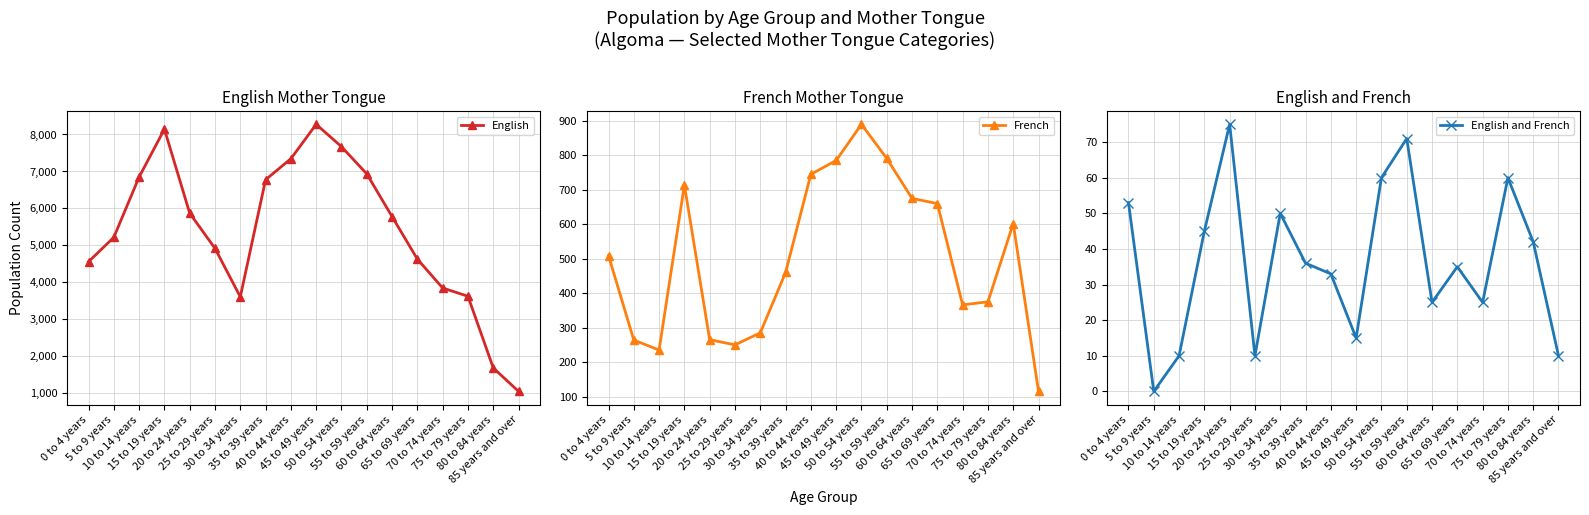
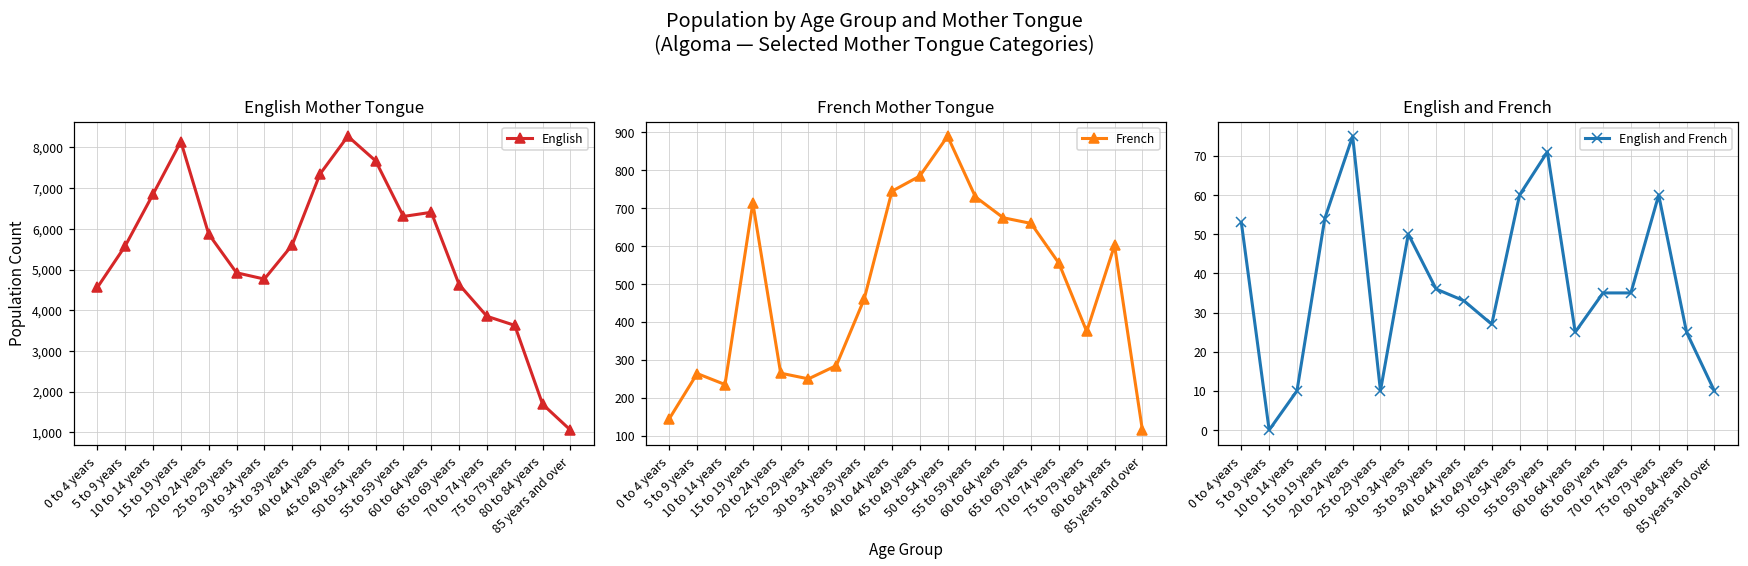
  {
    "English Mother Tongue": {
      "0 to 4 years": "4,600",
-     "5 to 9 years": "5,200",
+     "5 to 9 years": "5,600",
      "10 to 14 years": "6,900",
      "15 to 19 years": "8,100",
      "20 to 24 years": "5,900",
      "25 to 29 years": "4,900",
-     "30 to 34 years": "3,600",
-     "35 to 39 years": "6,800",
+     "30 to 34 years": "4,800",
+     "35 to 39 years": "5,600",
      "40 to 44 years": "7,300",
      "45 to 49 years": "8,300",
      "50 to 54 years": "7,700",
-     "55 to 59 years": "6,900",
-     "60 to 64 years": "5,800",
+     "55 to 59 years": "6,300",
+     "60 to 64 years": "6,400",
      "65 to 69 years": "4,600",
      "70 to 74 years": "3,900",
      "75 to 79 years": "3,600",
      "80 to 84 years": "1,700",
      "85 years and over": "1,100"
    },
    "French Mother Tongue": {
-     "0 to 4 years": "510",
+     "0 to 4 years": "150",
      "5 to 9 years": "260",
      "10 to 14 years": "240",
      "15 to 19 years": "710",
      "20 to 24 years": "270",
      "25 to 29 years": "250",
      "30 to 34 years": "290",
      "35 to 39 years": "460",
      "40 to 44 years": "750",
      "45 to 49 years": "790",
      "50 to 54 years": "890",
-     "55 to 59 years": "790",
+     "55 to 59 years": "730",
      "60 to 64 years": "680",
      "65 to 69 years": "660",
-     "70 to 74 years": "370",
+     "70 to 74 years": "560",
      "75 to 79 years": "380",
      "80 to 84 years": "600",
      "85 years and over": "120"
    },
    "English and French": {
      "0 to 4 years": "53",
      "5 to 9 years": "0",
      "10 to 14 years": "10",
-     "15 to 19 years": "45",
+     "15 to 19 years": "54",
      "20 to 24 years": "75",
      "25 to 29 years": "10",
      "30 to 34 years": "50",
      "35 to 39 years": "36",
      "40 to 44 years": "33",
-     "45 to 49 years": "15",
+     "45 to 49 years": "27",
      "50 to 54 years": "60",
      "55 to 59 years": "71",
      "60 to 64 years": "25",
      "65 to 69 years": "35",
-     "70 to 74 years": "25",
+     "70 to 74 years": "35",
      "75 to 79 years": "60",
-     "80 to 84 years": "42",
+     "80 to 84 years": "25",
      "85 years and over": "10"
    }
  }
